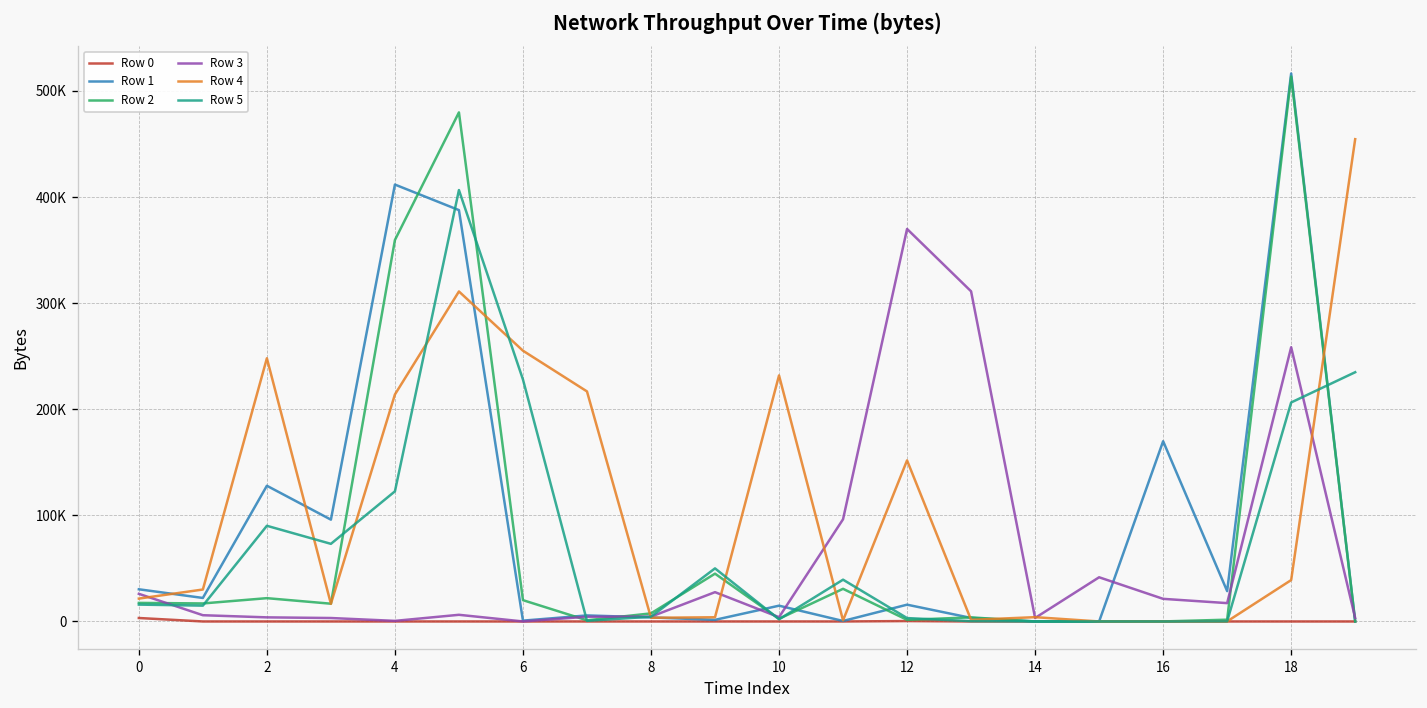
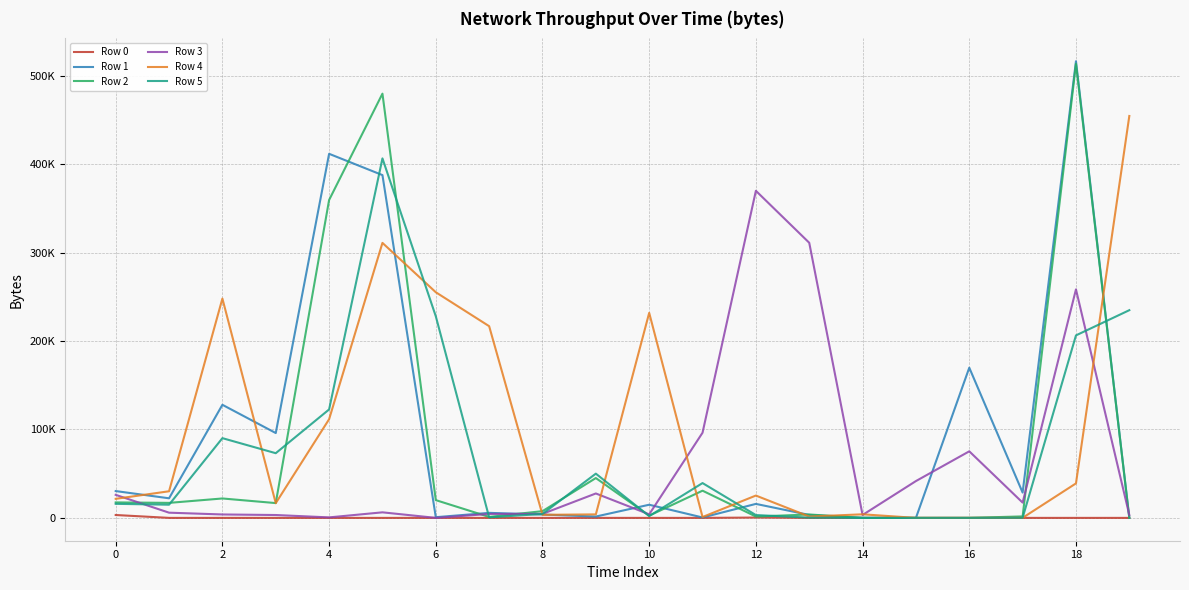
  {
    "Row 0": {
      "0": 0,
      "2": 0,
      "8": 0,
      "18": 0
    },
    "Row 1": {
      "0": 30000,
      "2": 130000,
      "4": 410000,
      "10": 10000,
      "12": 20000,
      "16": 170000,
      "18": 520000
    },
    "Row 3": {
      "0": 30000,
      "2": 0,
      "12": 370000,
-     "16": 20000,
+     "16": 80000,
      "18": 260000
    },
    "Row 4": {
      "0": 20000,
      "2": 250000,
-     "4": 210000,
+     "4": 110000,
      "6": 260000,
      "10": 230000,
-     "12": 150000,
+     "12": 30000,
      "18": 40000
    }
  }
